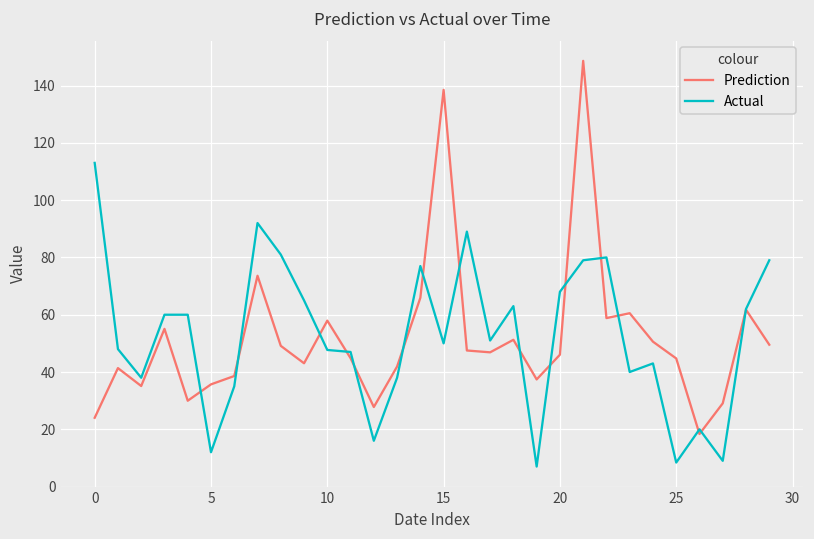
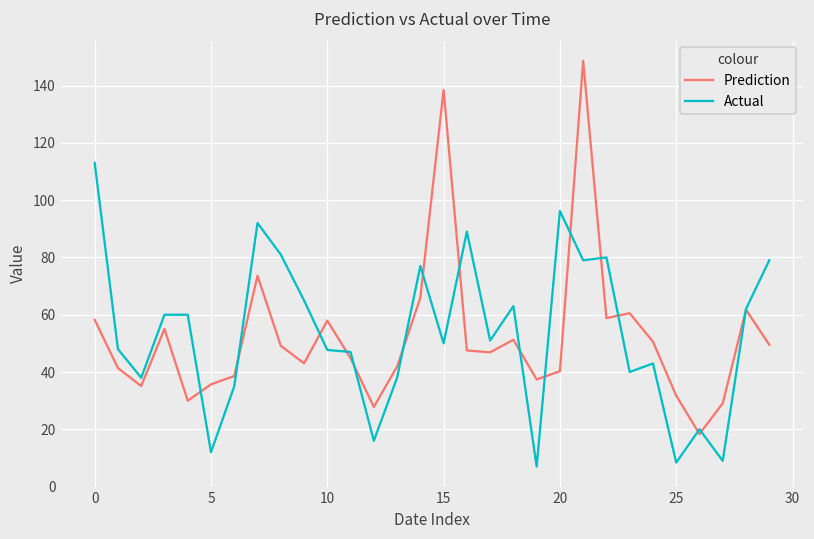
  {
    "Prediction": {
-     "0": 24,
+     "0": 58,
      "5": 36,
      "10": 58,
      "15": 138,
-     "20": 46,
-     "25": 45
+     "20": 40,
+     "25": 32
    },
    "Actual": {
      "0": 113,
      "5": 12,
      "10": 48,
      "15": 50,
-     "20": 68,
+     "20": 96,
      "25": 8
    }
  }
